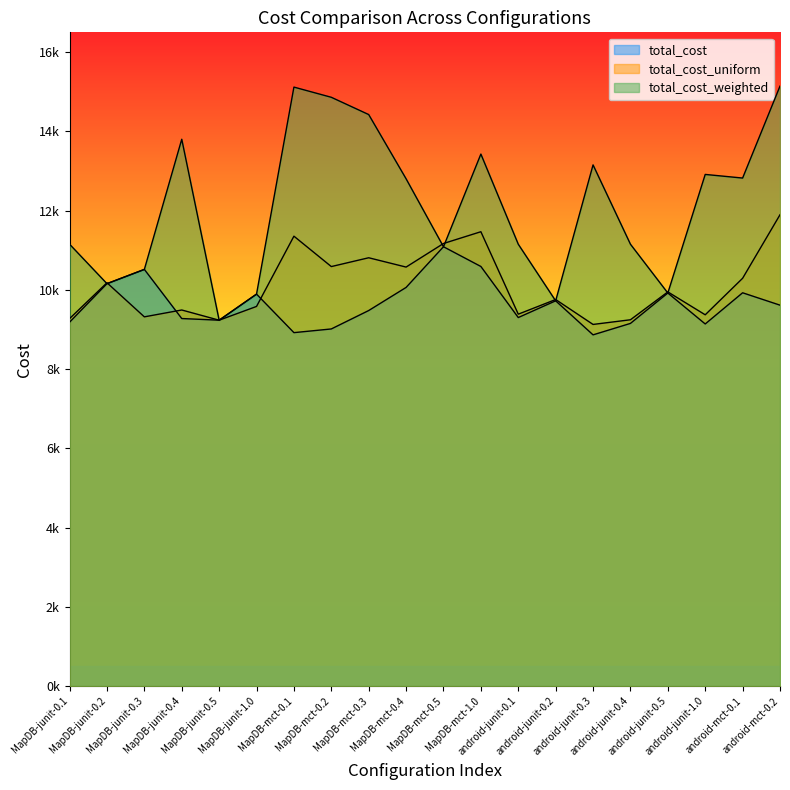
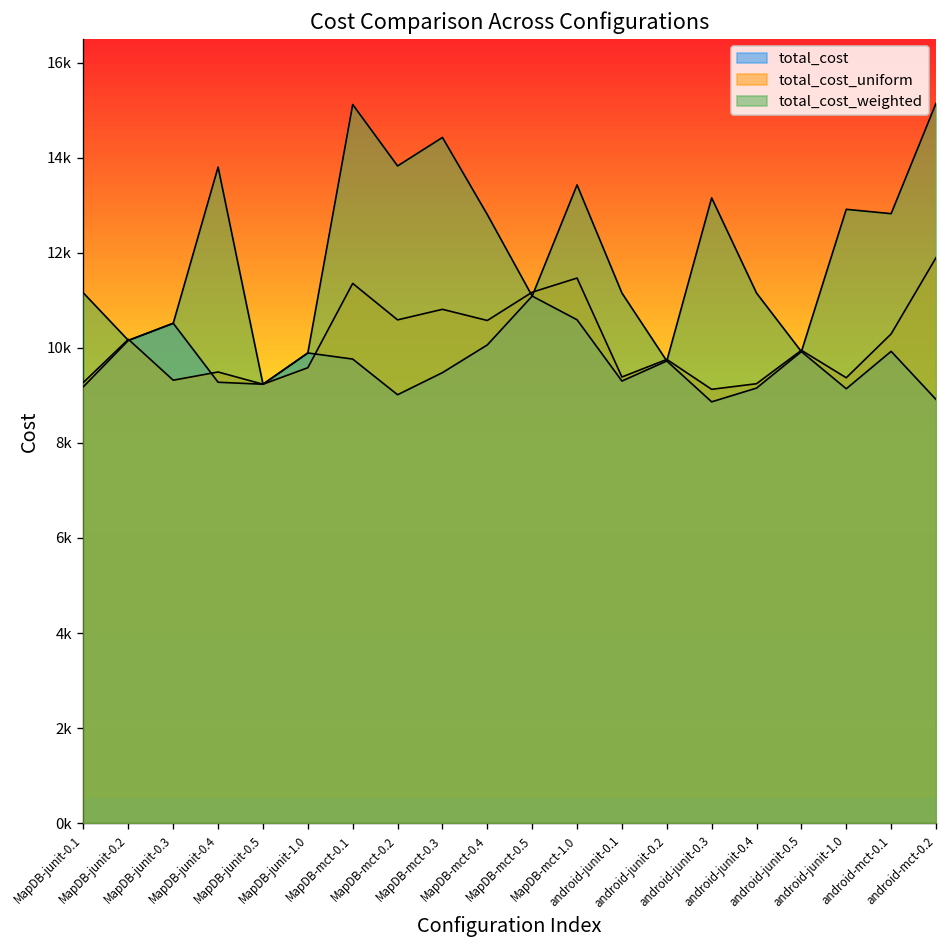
  {
    "total_cost": {
      "MapDB-junit-0.1": 9200,
      "MapDB-junit-0.4": 9300,
-     "MapDB-mct-0.1": 8900,
+     "MapDB-mct-0.1": 9800,
      "MapDB-mct-0.2": 9000,
      "MapDB-mct-0.3": 9500,
      "MapDB-mct-0.4": 10100,
      "MapDB-mct-1.0": 10600,
      "android-junit-0.1": 9300,
      "android-junit-0.3": 8900,
      "android-junit-0.4": 9200,
      "android-junit-1.0": 9100,
      "android-mct-0.1": 9900,
-     "android-mct-0.2": 9600
+     "android-mct-0.2": 8900
    },
    "total_cost_uniform": {
      "MapDB-junit-0.1": 9300,
      "MapDB-junit-0.3": 9300,
      "MapDB-junit-0.4": 9500,
      "MapDB-junit-1.0": 9600,
      "MapDB-mct-0.1": 11400,
      "MapDB-mct-0.2": 10600,
      "MapDB-mct-0.3": 10800,
      "MapDB-mct-0.4": 10600,
      "MapDB-mct-0.5": 11200,
      "MapDB-mct-1.0": 11500,
      "android-junit-0.1": 9400,
      "android-junit-0.3": 9100,
      "android-junit-0.4": 9200,
      "android-junit-1.0": 9400,
      "android-mct-0.1": 10300,
      "android-mct-0.2": 11900
    },
    "total_cost_weighted": {
      "MapDB-junit-0.1": 11200,
      "MapDB-junit-0.4": 13800,
      "MapDB-mct-0.1": 15100,
-     "MapDB-mct-0.2": 14900,
+     "MapDB-mct-0.2": 13800,
      "MapDB-mct-0.3": 14400,
      "MapDB-mct-0.4": 12800,
      "MapDB-mct-1.0": 13400,
      "android-junit-0.1": 11200,
      "android-junit-0.3": 13200,
      "android-junit-0.4": 11200,
      "android-junit-1.0": 12900,
      "android-mct-0.1": 12800,
      "android-mct-0.2": 15100
    }
  }
